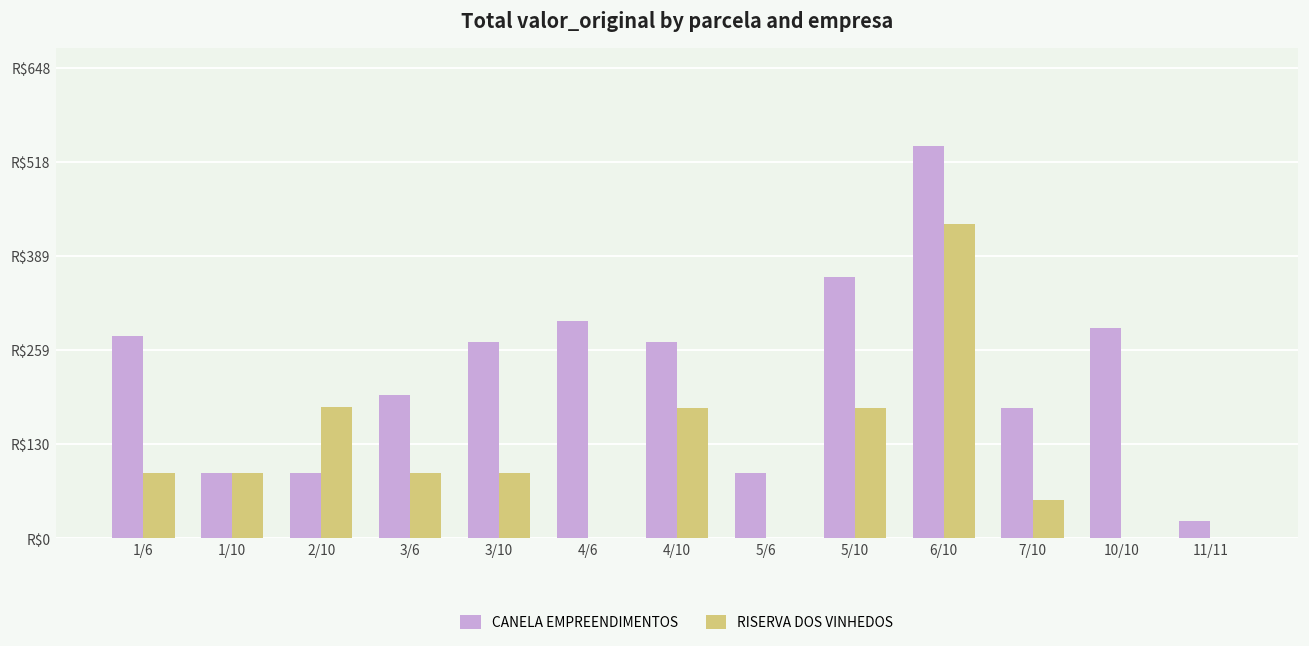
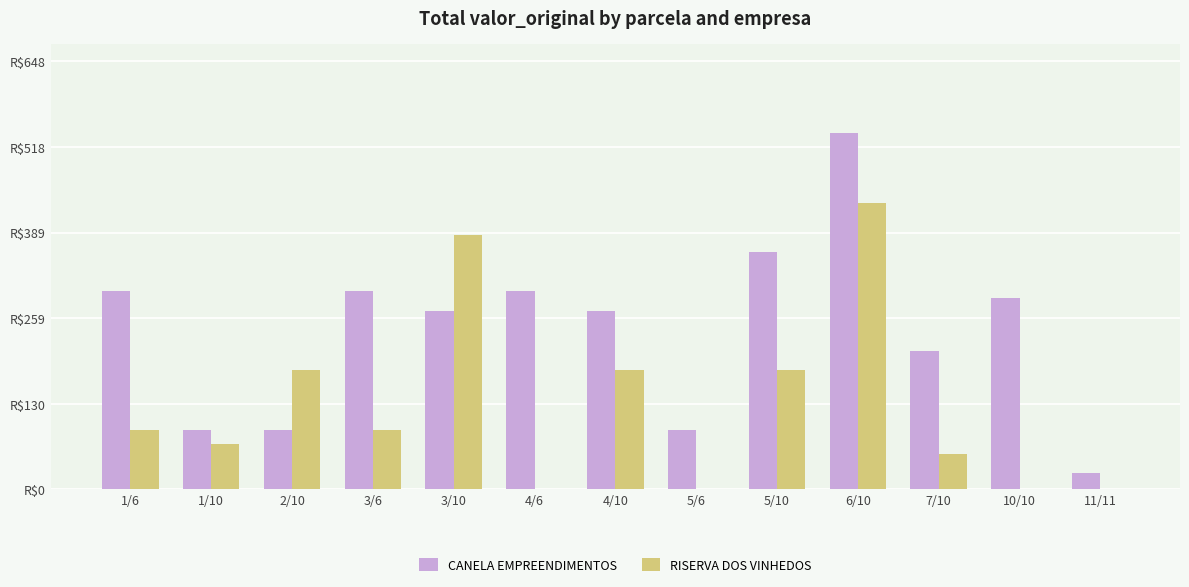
  {
    "CANELA EMPREENDIMENTOS": {
-     "1/6": "R$280",
+     "1/6": "R$300",
      "1/10": "R$90",
      "2/10": "R$90",
-     "3/6": "R$200",
+     "3/6": "R$300",
      "3/10": "R$270",
      "4/6": "R$300",
      "4/10": "R$270",
      "5/6": "R$90",
      "5/10": "R$360",
      "6/10": "R$540",
-     "7/10": "R$180",
+     "7/10": "R$210",
      "10/10": "R$290",
      "11/11": "R$20"
    },
    "RISERVA DOS VINHEDOS": {
      "1/6": "R$90",
-     "1/10": "R$90",
+     "1/10": "R$70",
      "2/10": "R$180",
      "3/6": "R$90",
-     "3/10": "R$90",
+     "3/10": "R$390",
      "4/6": "R$0",
      "4/10": "R$180",
      "5/6": "R$0",
      "5/10": "R$180",
      "6/10": "R$430",
      "7/10": "R$50",
      "10/10": "R$0",
      "11/11": "R$0"
    }
  }
